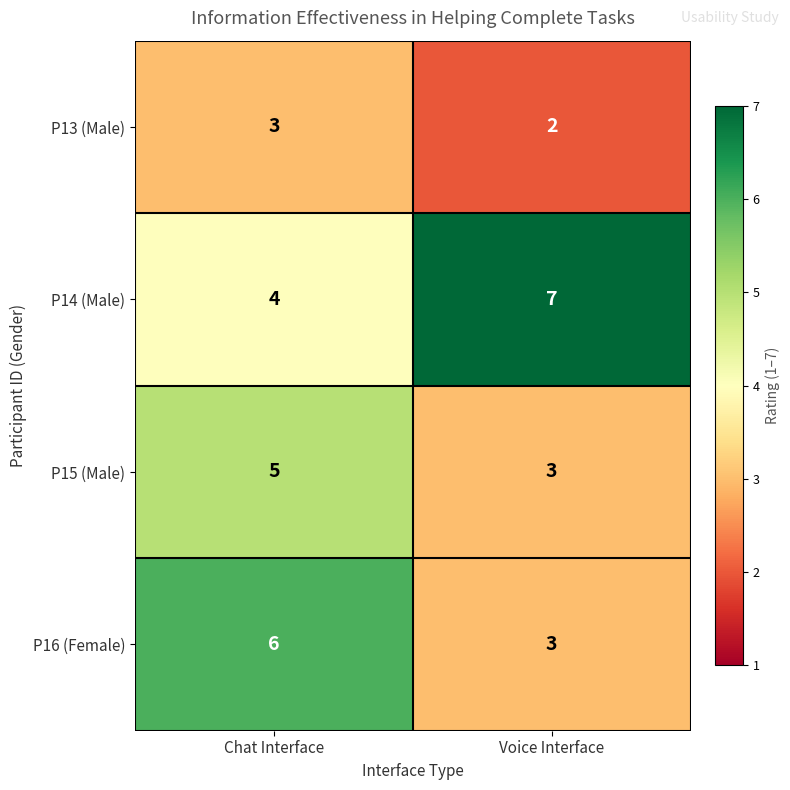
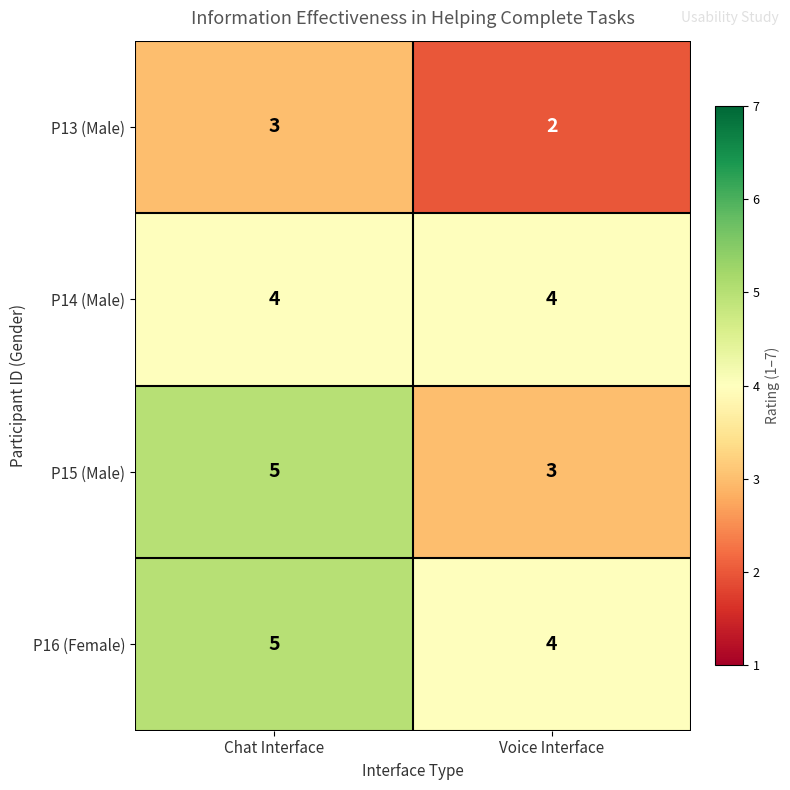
  {
    "P13 (Male)": {
      "Chat Interface": 3,
      "Voice Interface": 2
    },
    "P14 (Male)": {
      "Chat Interface": 4,
-     "Voice Interface": 7
+     "Voice Interface": 4
    },
    "P15 (Male)": {
      "Chat Interface": 5,
      "Voice Interface": 3
    },
    "P16 (Female)": {
-     "Chat Interface": 6,
-     "Voice Interface": 3
+     "Chat Interface": 5,
+     "Voice Interface": 4
    }
  }
